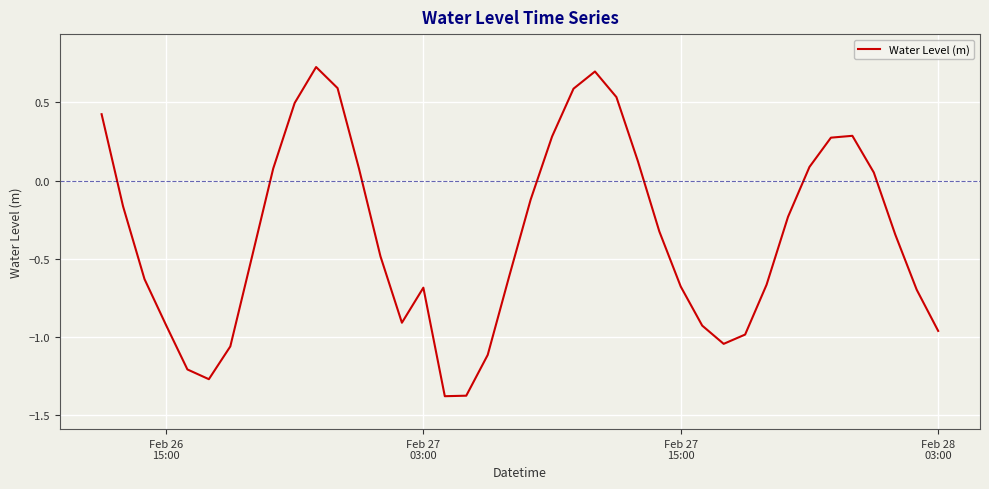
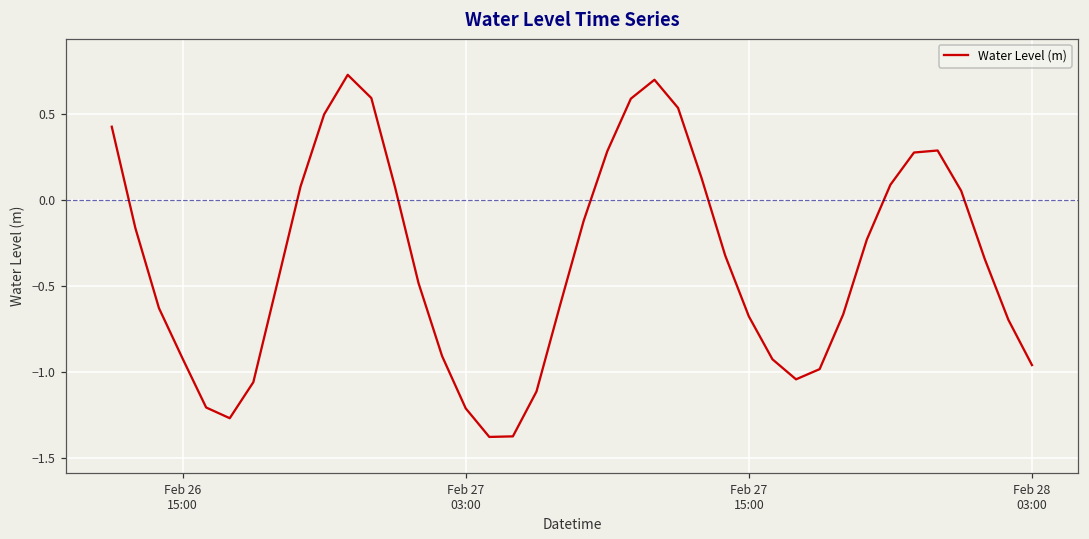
  {
    "Feb 26 15:00": -0.92,
-   "Feb 27 03:00": -0.68,
+   "Feb 27 03:00": -1.21,
    "Feb 27 15:00": -0.68,
    "Feb 28 03:00": -0.96
  }
